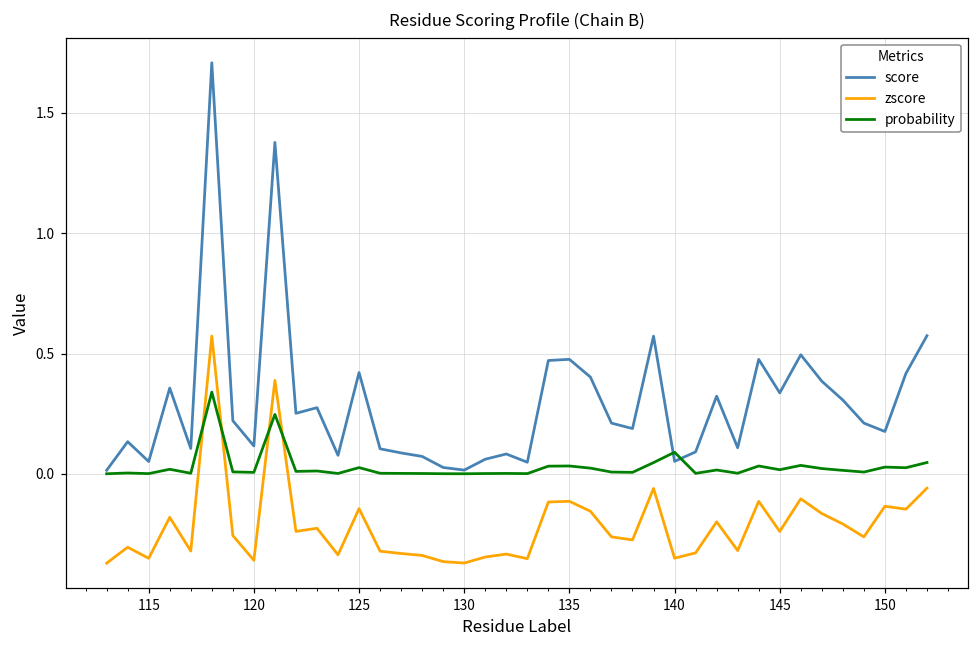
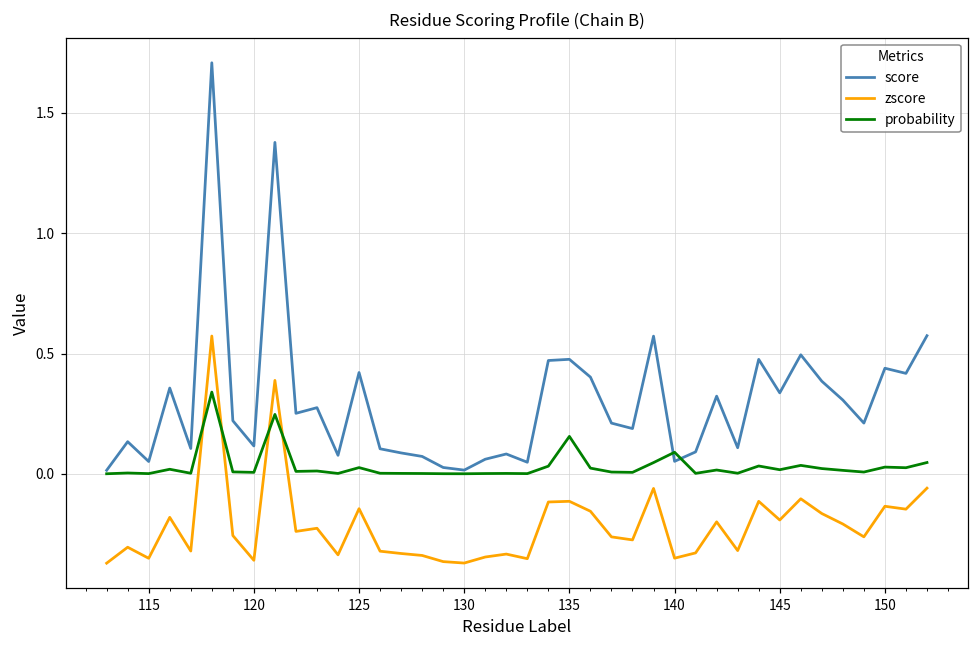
  {
    "score": {
      "115": 0.05,
      "120": 0.12,
      "125": 0.42,
      "130": 0.02,
      "135": 0.48,
      "140": 0.05,
      "145": 0.34,
-     "150": 0.18
+     "150": 0.44
    },
    "zscore": {
      "115": -0.35,
      "120": -0.36,
      "125": -0.14,
      "130": -0.37,
      "135": -0.11,
      "140": -0.35,
-     "145": -0.24,
+     "145": -0.19,
      "150": -0.13
    },
    "probability": {
      "115": 0.00,
      "120": 0.01,
      "125": 0.03,
      "130": 0.00,
-     "135": 0.03,
+     "135": 0.16,
      "140": 0.09,
      "145": 0.02,
      "150": 0.03
    }
  }
